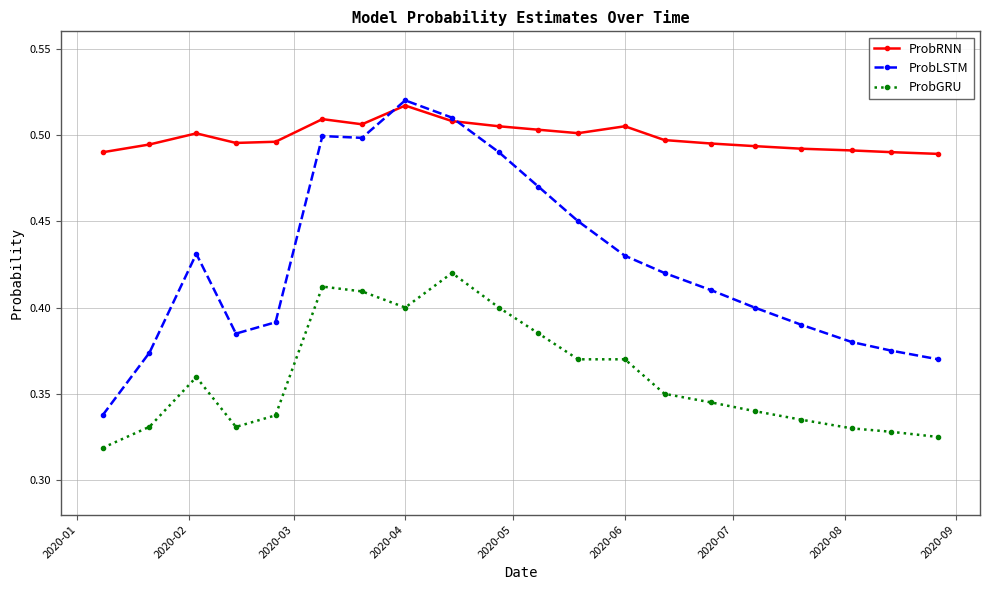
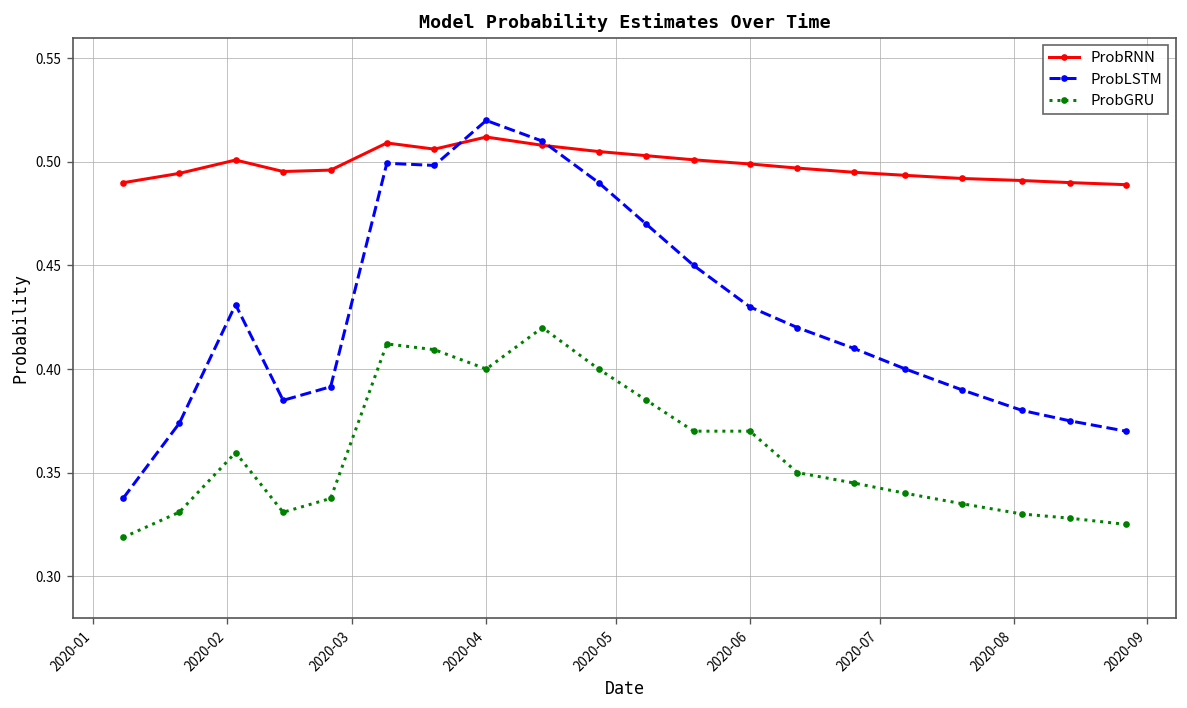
  {
    "ProbRNN": {
-     "2020-04": 0.517,
-     "2020-06": 0.505
+     "2020-04": 0.512,
+     "2020-06": 0.499
    },
    "ProbLSTM": {
      "2020-04": 0.520,
      "2020-06": 0.430
    },
    "ProbGRU": {
      "2020-04": 0.400,
      "2020-06": 0.370
    }
  }
